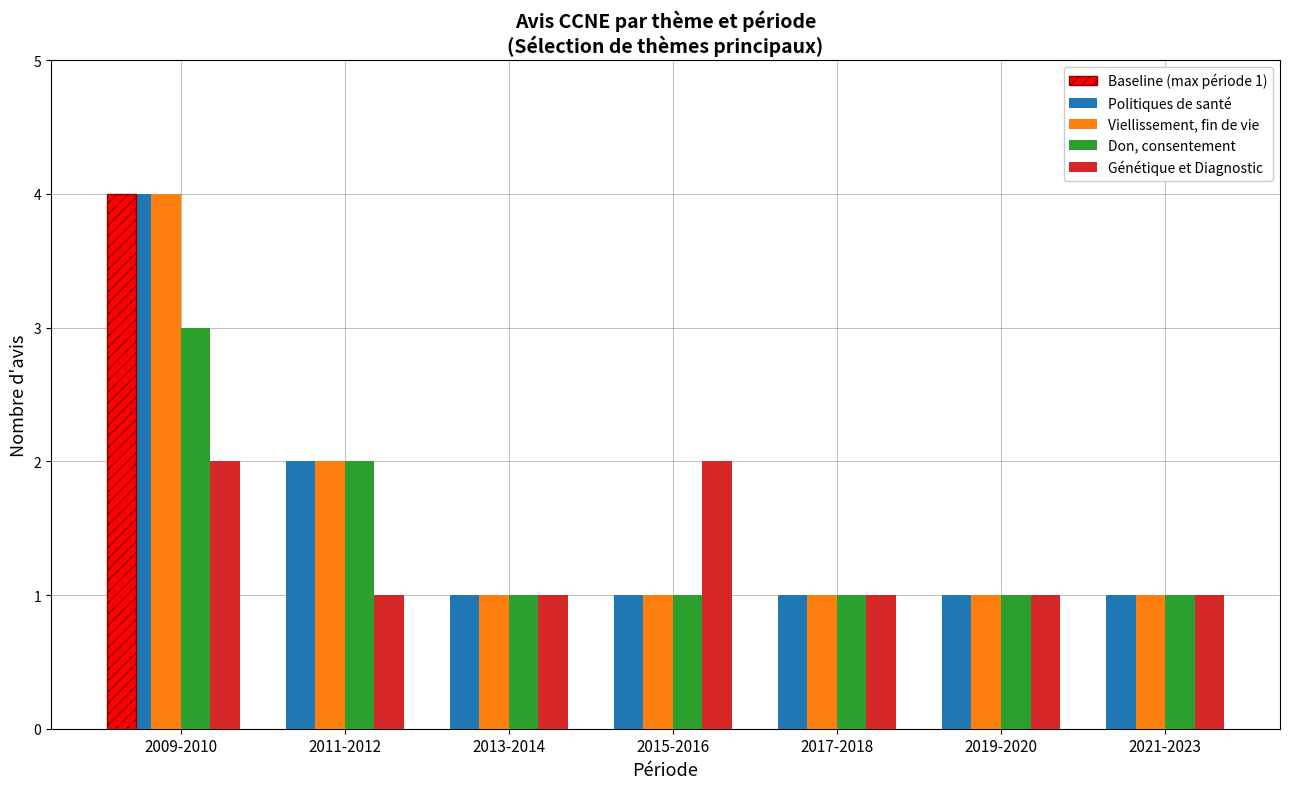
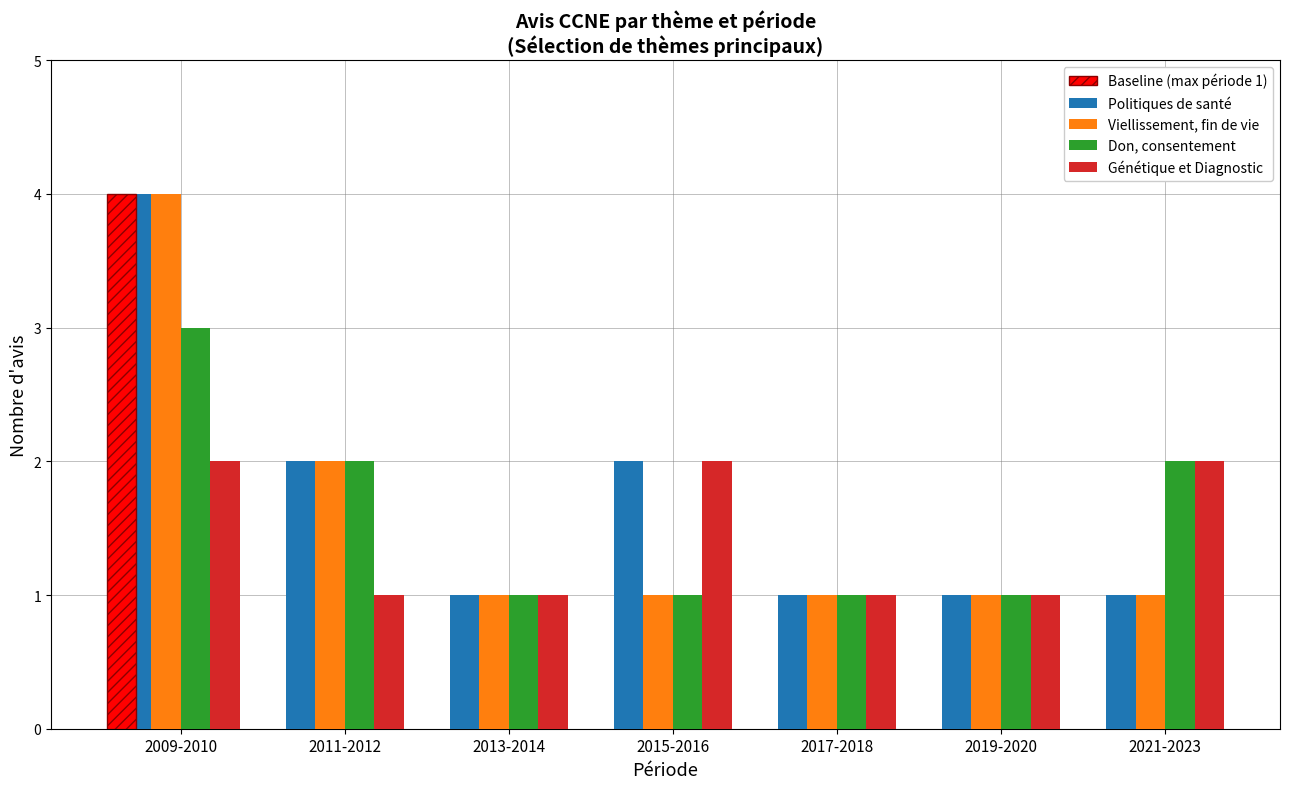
  {
    "Politiques de santé": {
      "2009-2010": 4,
      "2011-2012": 2,
      "2013-2014": 1,
-     "2015-2016": 1,
+     "2015-2016": 2,
      "2017-2018": 1,
      "2019-2020": 1,
      "2021-2023": 1
    },
    "Viellissement, fin de vie": {
      "2009-2010": 4,
      "2011-2012": 2,
      "2013-2014": 1,
      "2015-2016": 1,
      "2017-2018": 1,
      "2019-2020": 1,
      "2021-2023": 1
    },
    "Don, consentement": {
      "2009-2010": 3,
      "2011-2012": 2,
      "2013-2014": 1,
      "2015-2016": 1,
      "2017-2018": 1,
      "2019-2020": 1,
-     "2021-2023": 1
+     "2021-2023": 2
    },
    "Génétique et Diagnostic": {
      "2009-2010": 2,
      "2011-2012": 1,
      "2013-2014": 1,
      "2015-2016": 2,
      "2017-2018": 1,
      "2019-2020": 1,
-     "2021-2023": 1
+     "2021-2023": 2
    }
  }
